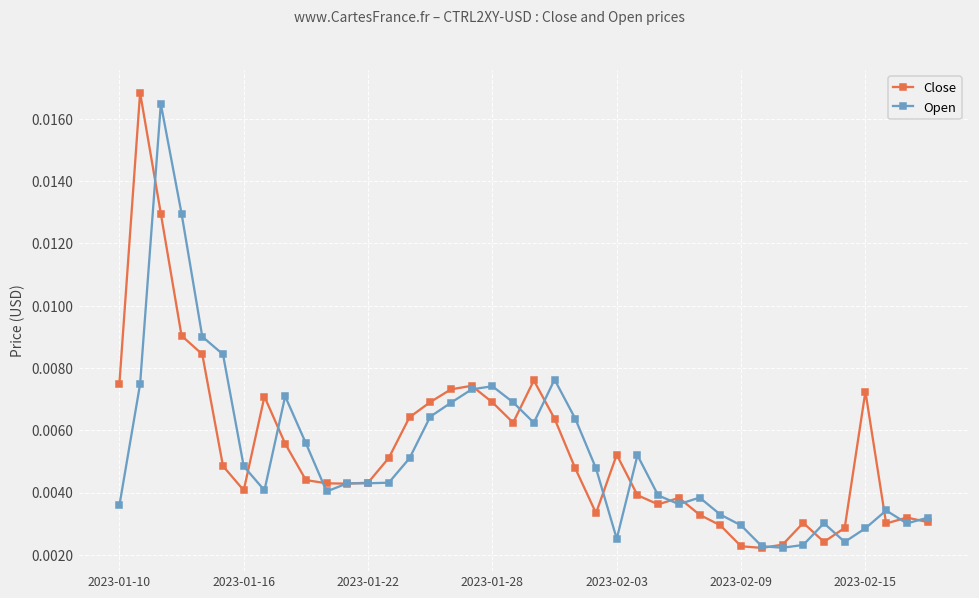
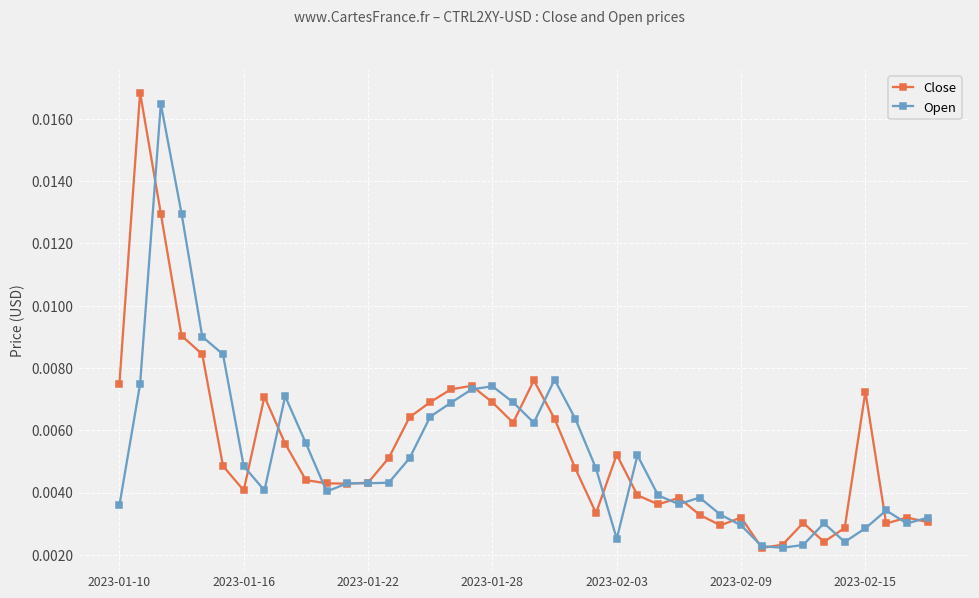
  {
    "Close": {
      "2023-01-10": 0.0075,
      "2023-01-16": 0.0041,
      "2023-01-28": 0.0069,
      "2023-02-03": 0.0052,
-     "2023-02-09": 0.0023,
+     "2023-02-09": 0.0032,
      "2023-02-15": 0.0072
    },
    "Open": {
      "2023-01-10": 0.0036,
      "2023-01-16": 0.0048,
      "2023-01-28": 0.0074,
      "2023-02-03": 0.0025,
      "2023-02-09": 0.0029,
      "2023-02-15": 0.0029
    }
  }
